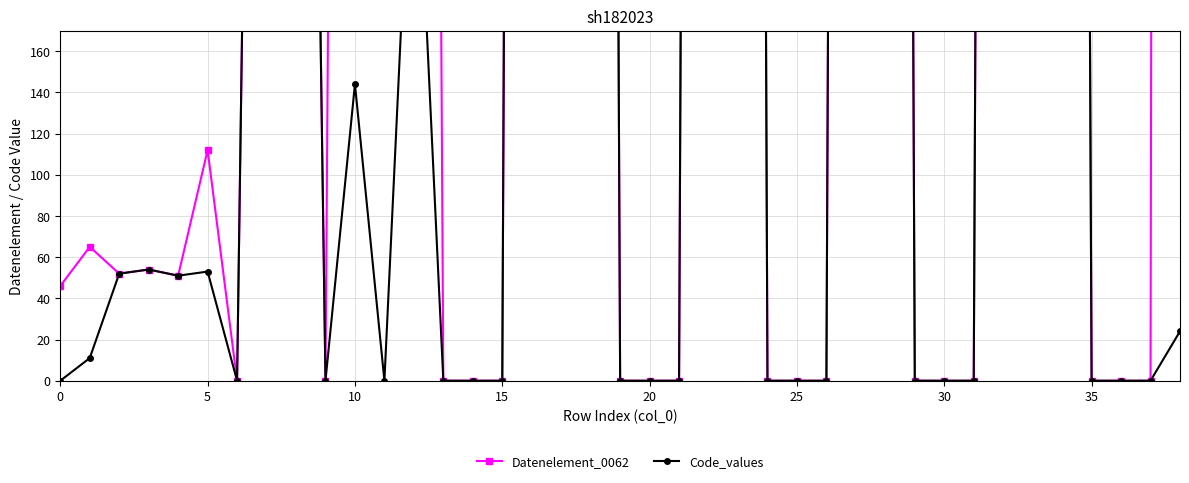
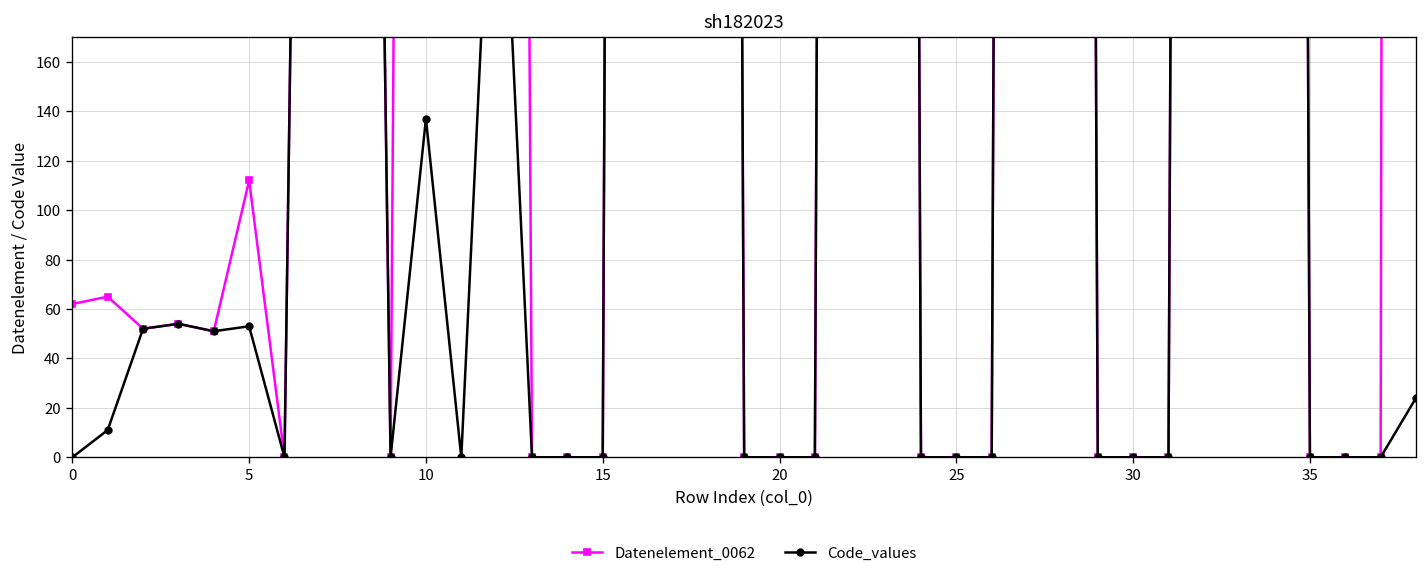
  {
    "Datenelement_0062": {
-     "0": 46,
+     "0": 62,
      "5": 112
    },
    "Code_values": {
      "0": 0,
      "5": 53,
-     "10": 144
+     "10": 137
    }
  }
